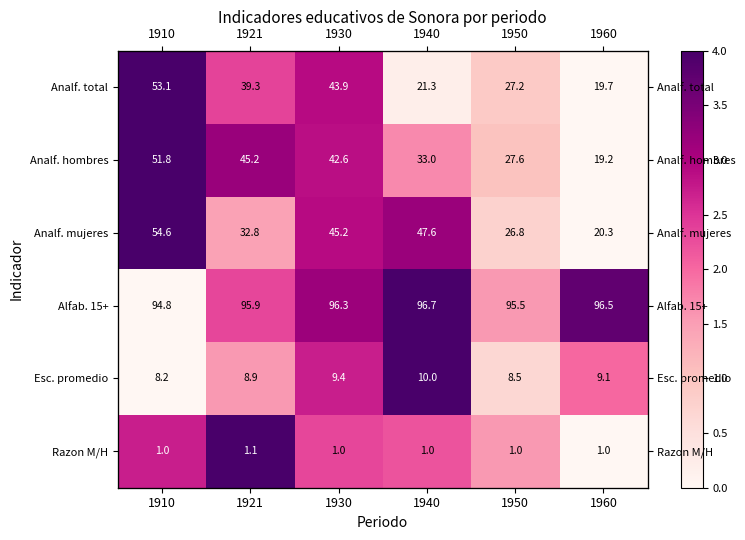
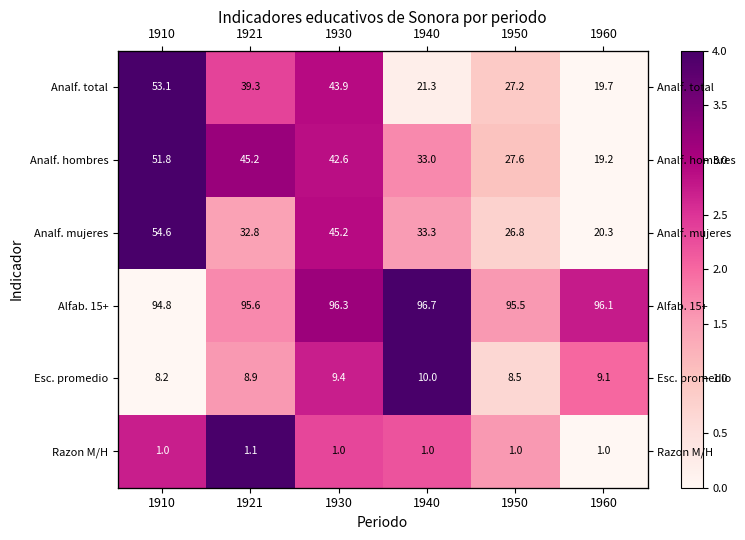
  {
    "Analf. total": {
      "1910": 53.1,
      "1921": 39.3,
      "1930": 43.9,
      "1940": 21.3,
      "1950": 27.2,
      "1960": 19.7
    },
    "Analf. hombres": {
      "1910": 51.8,
      "1921": 45.2,
      "1930": 42.6,
      "1940": 33.0,
      "1950": 27.6,
      "1960": 19.2
    },
    "Analf. mujeres": {
      "1910": 54.6,
      "1921": 32.8,
      "1930": 45.2,
-     "1940": 47.6,
+     "1940": 33.3,
      "1950": 26.8,
      "1960": 20.3
    },
    "Alfab. 15+": {
      "1910": 94.8,
-     "1921": 95.9,
+     "1921": 95.6,
      "1930": 96.3,
      "1940": 96.7,
      "1950": 95.5,
-     "1960": 96.5
+     "1960": 96.1
    },
    "Esc. promedio": {
      "1910": 8.2,
      "1921": 8.9,
      "1930": 9.4,
      "1940": 10.0,
      "1950": 8.5,
      "1960": 9.1
    },
    "Razon M/H": {
      "1910": 1.0,
      "1921": 1.1,
      "1930": 1.0,
      "1940": 1.0,
      "1950": 1.0,
      "1960": 1.0
    }
  }
